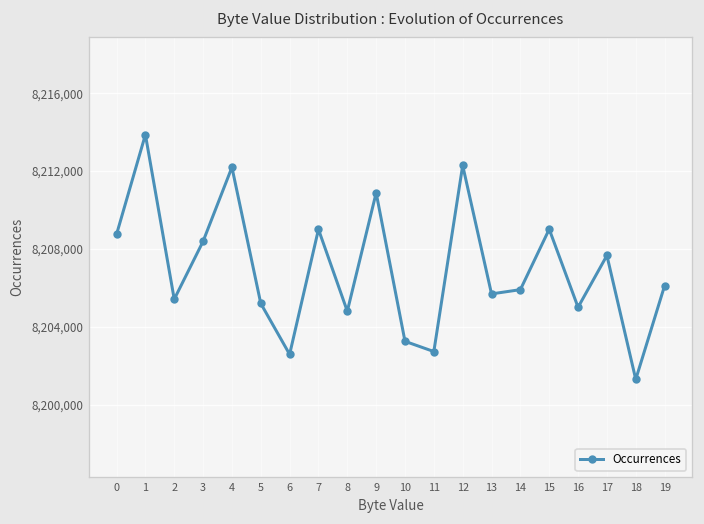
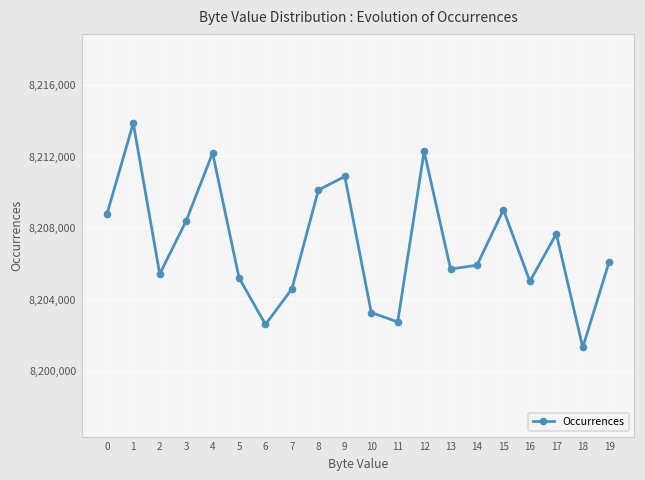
  {
    "0": "8,208,700",
    "1": "8,213,900",
    "2": "8,205,400",
    "3": "8,208,400",
    "4": "8,212,200",
    "5": "8,205,200",
    "6": "8,202,600",
-   "7": "8,209,000",
-   "8": "8,204,800",
+   "7": "8,204,600",
+   "8": "8,210,100",
    "9": "8,210,900",
    "10": "8,203,300",
    "11": "8,202,700",
    "12": "8,212,300",
    "13": "8,205,700",
    "14": "8,205,900",
    "15": "8,209,000",
    "16": "8,205,000",
    "17": "8,207,700",
    "18": "8,201,300",
    "19": "8,206,100"
  }
